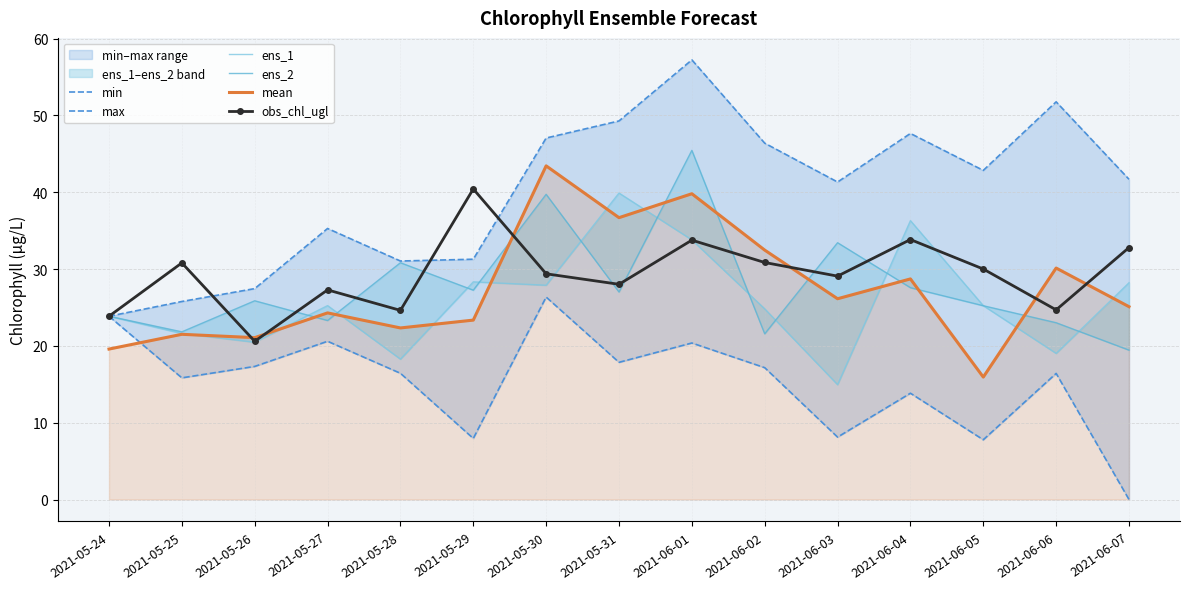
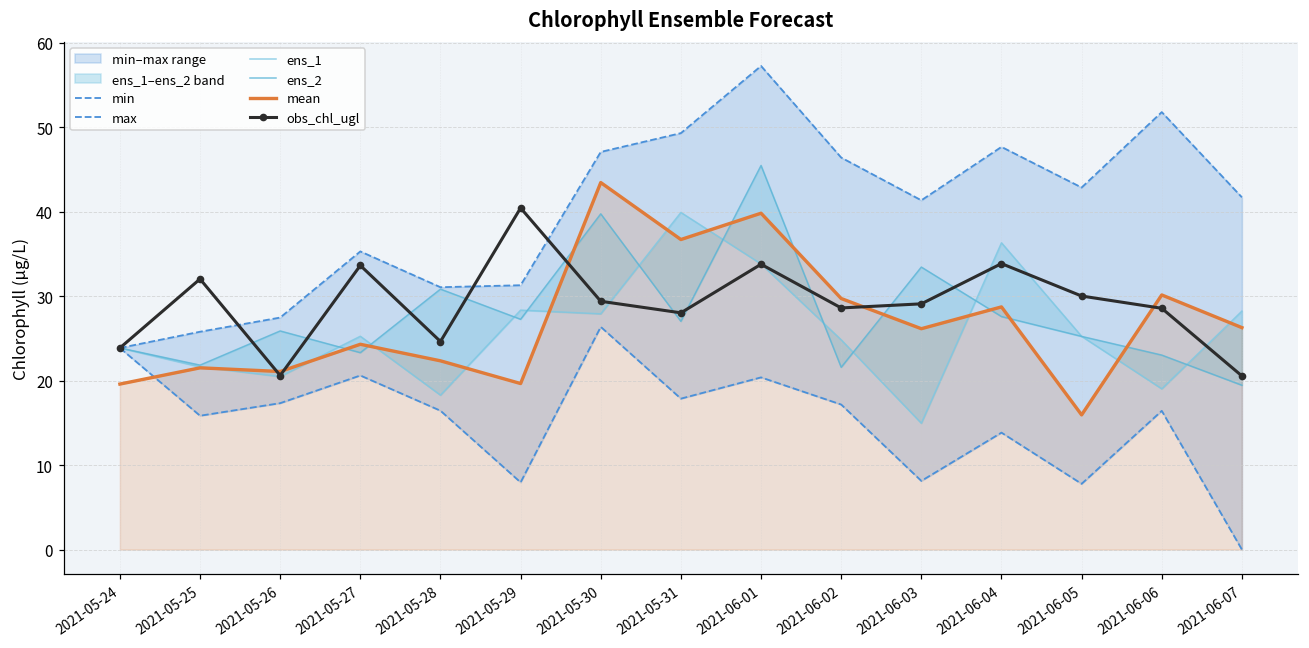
  {
    "mean": {
      "2021-05-24": 20,
      "2021-05-26": 21,
      "2021-05-27": 24,
      "2021-05-28": 22,
-     "2021-05-29": 23,
+     "2021-05-29": 20,
      "2021-05-30": 43,
      "2021-05-31": 37,
      "2021-06-01": 40,
-     "2021-06-02": 32,
+     "2021-06-02": 30,
      "2021-06-03": 26,
      "2021-06-04": 29,
      "2021-06-05": 16,
      "2021-06-06": 30,
-     "2021-06-07": 25
+     "2021-06-07": 26
    },
    "obs_chl_ugl": {
-     "2021-05-25": 31,
-     "2021-05-27": 27,
+     "2021-05-25": 32,
+     "2021-05-27": 34,
      "2021-05-28": 25,
      "2021-05-29": 40,
      "2021-05-30": 29,
      "2021-05-31": 28,
-     "2021-06-02": 31,
+     "2021-06-02": 29,
      "2021-06-03": 29,
      "2021-06-04": 34,
      "2021-06-05": 30,
-     "2021-06-06": 25,
-     "2021-06-07": 33
+     "2021-06-06": 29,
+     "2021-06-07": 21
    }
  }
